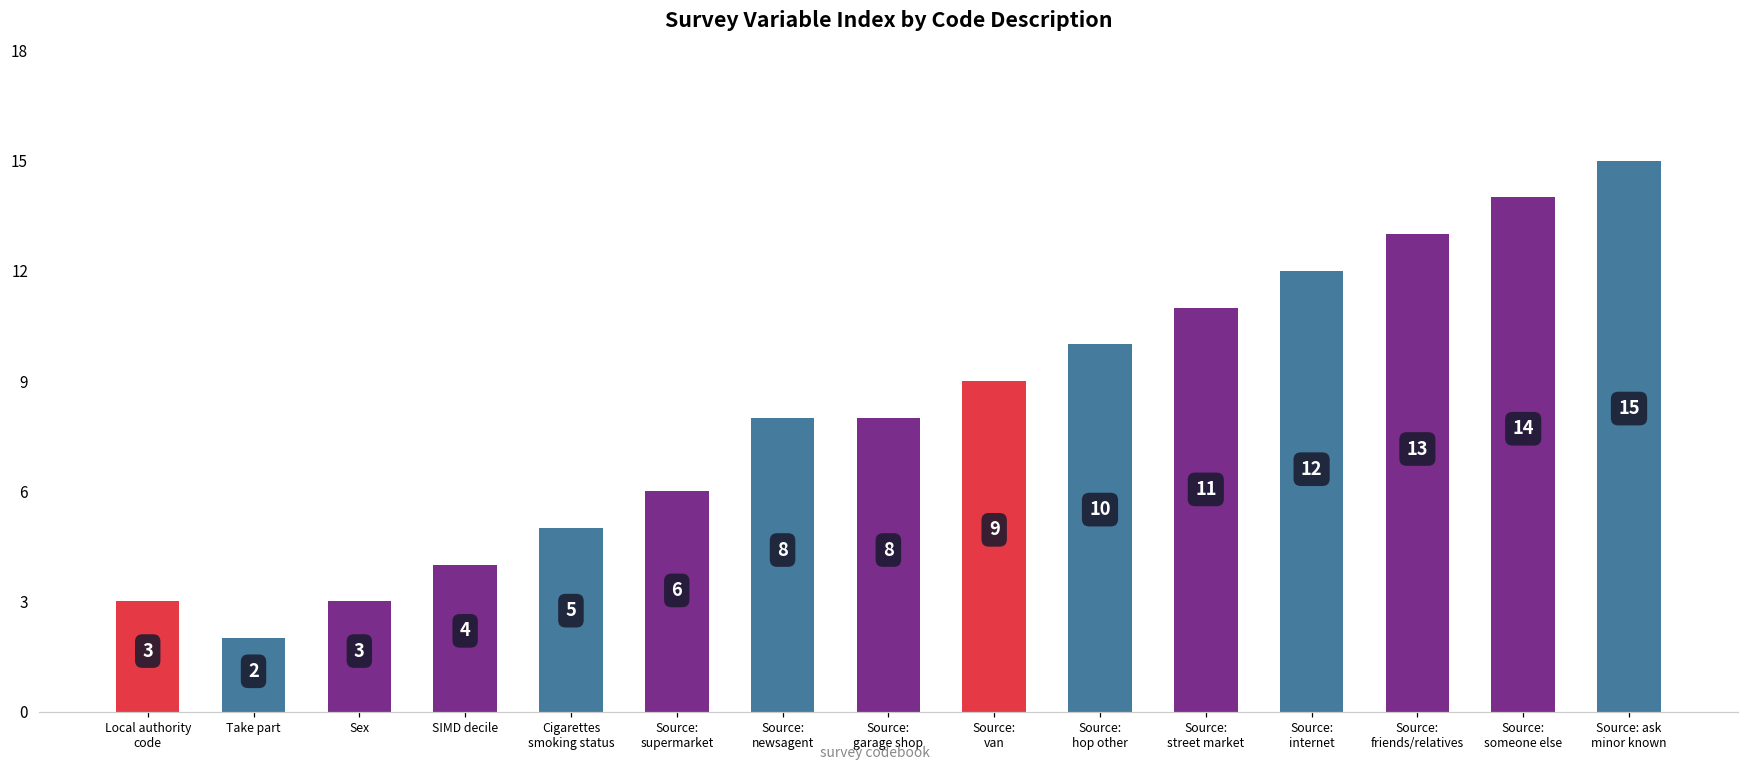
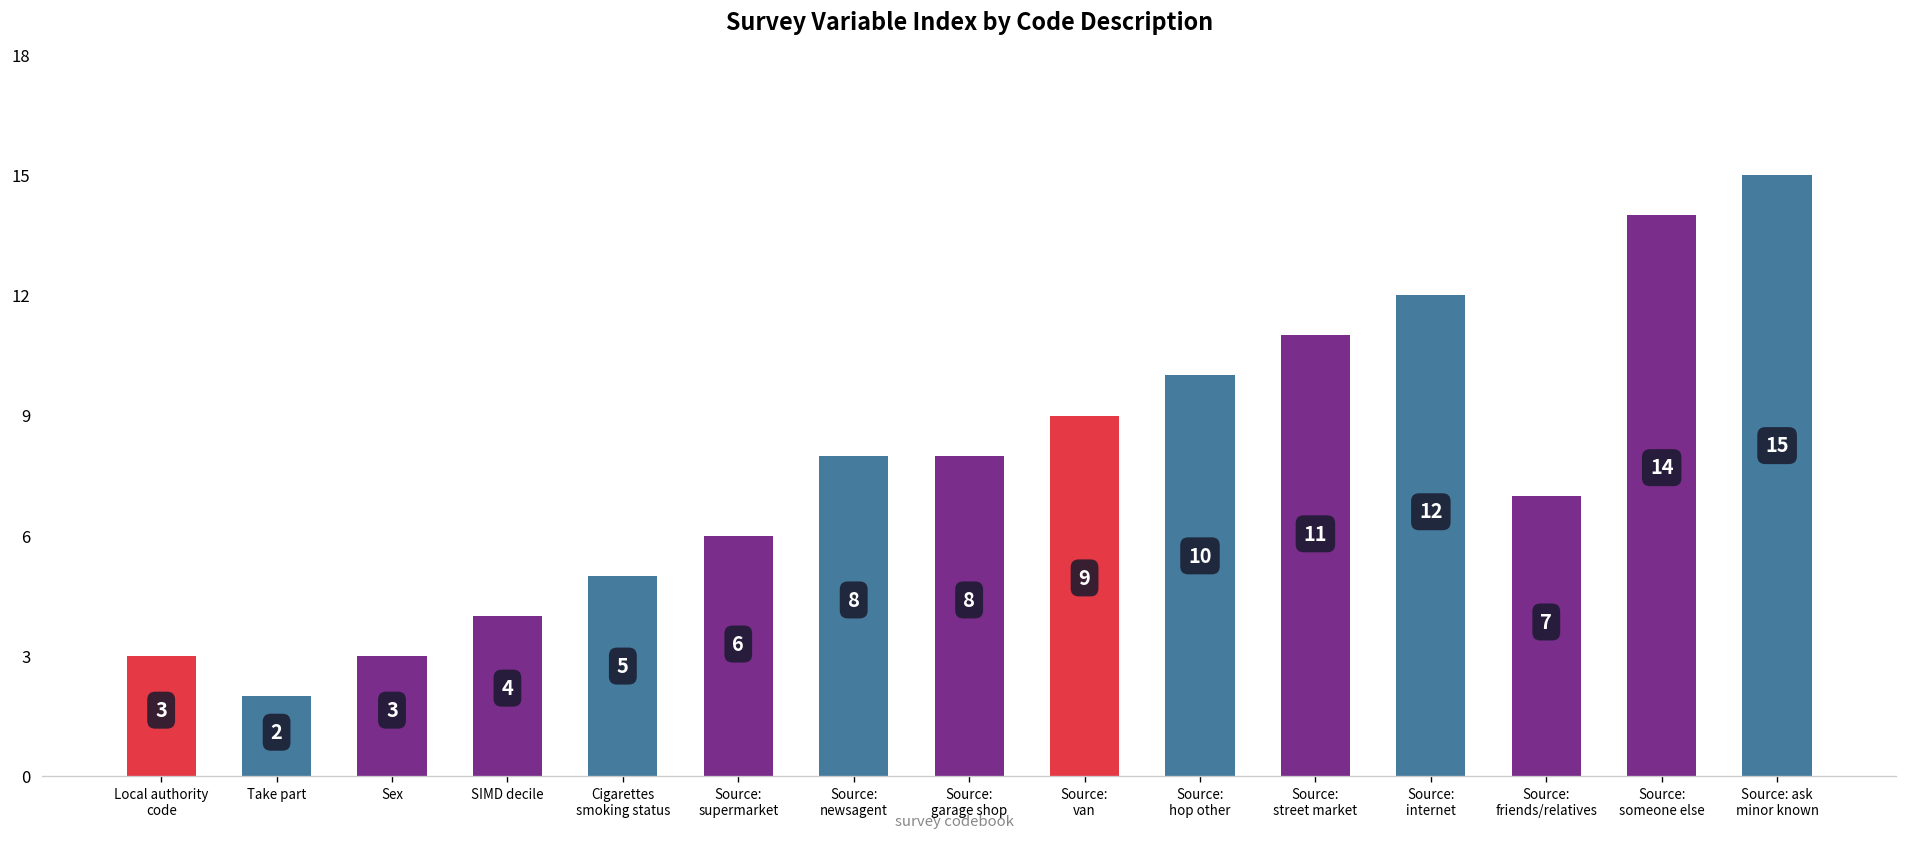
  {
-   "Source: friends/relatives": 13
+   "Source: friends/relatives": 7
  }
